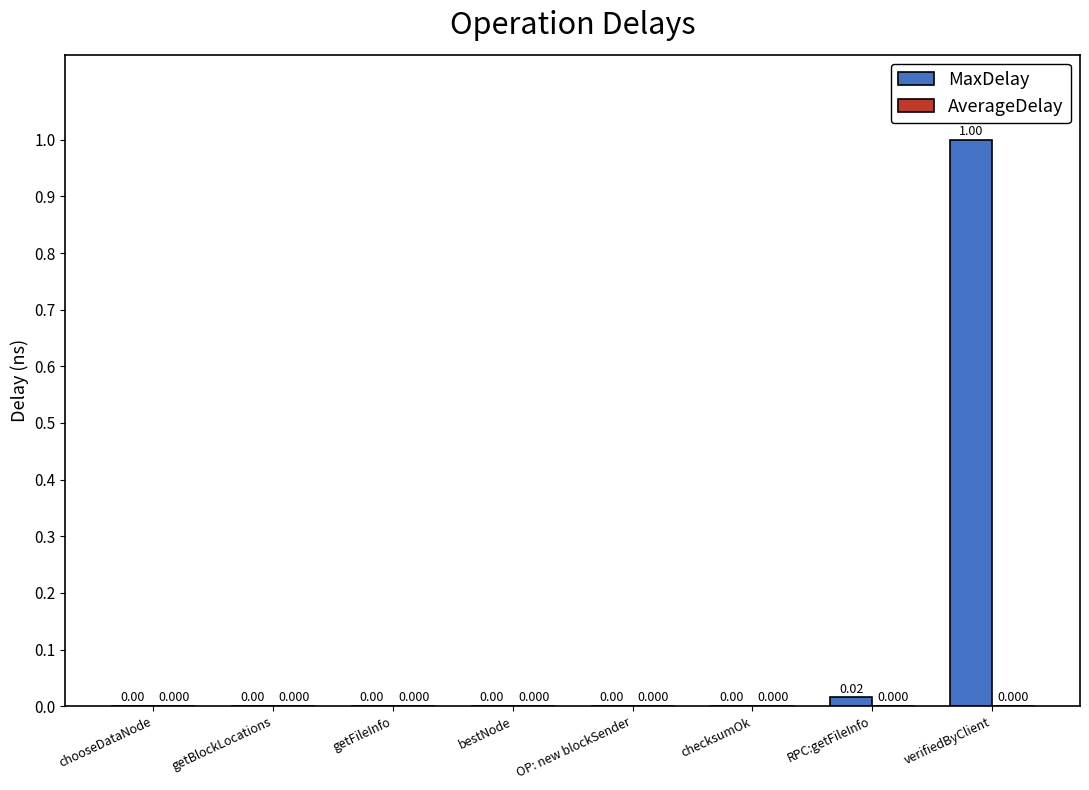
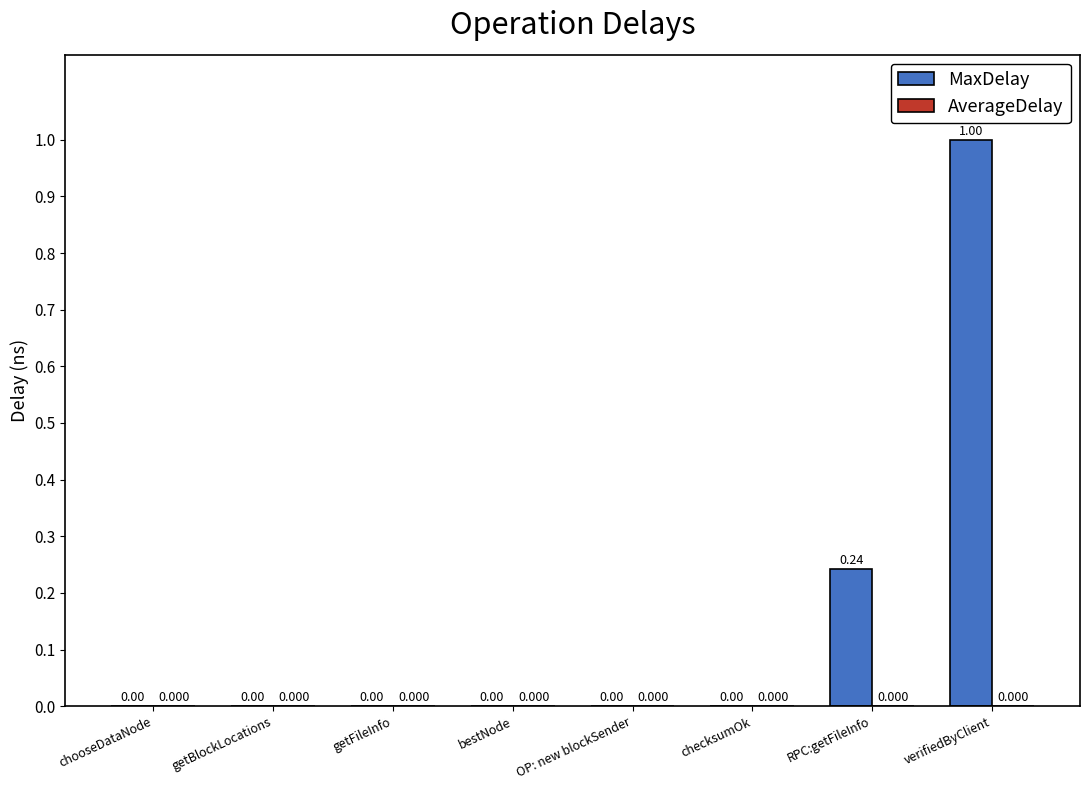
  {
    "MaxDelay": {
      "chooseDataNode": 0.00,
      "getBlockLocations": 0.00,
      "getFileInfo": 0.00,
      "bestNode": 0.00,
      "OP: new blockSender": 0.00,
      "checksumOk": 0.00,
-     "RPC:getFileInfo": 0.02,
+     "RPC:getFileInfo": 0.24,
      "verifiedByClient": 1.00
    },
    "AverageDelay": {
      "chooseDataNode": 0.000,
      "getBlockLocations": 0.000,
      "getFileInfo": 0.000,
      "bestNode": 0.000,
      "OP: new blockSender": 0.000,
      "checksumOk": 0.000,
      "RPC:getFileInfo": 0.000,
      "verifiedByClient": 0.000
    }
  }
